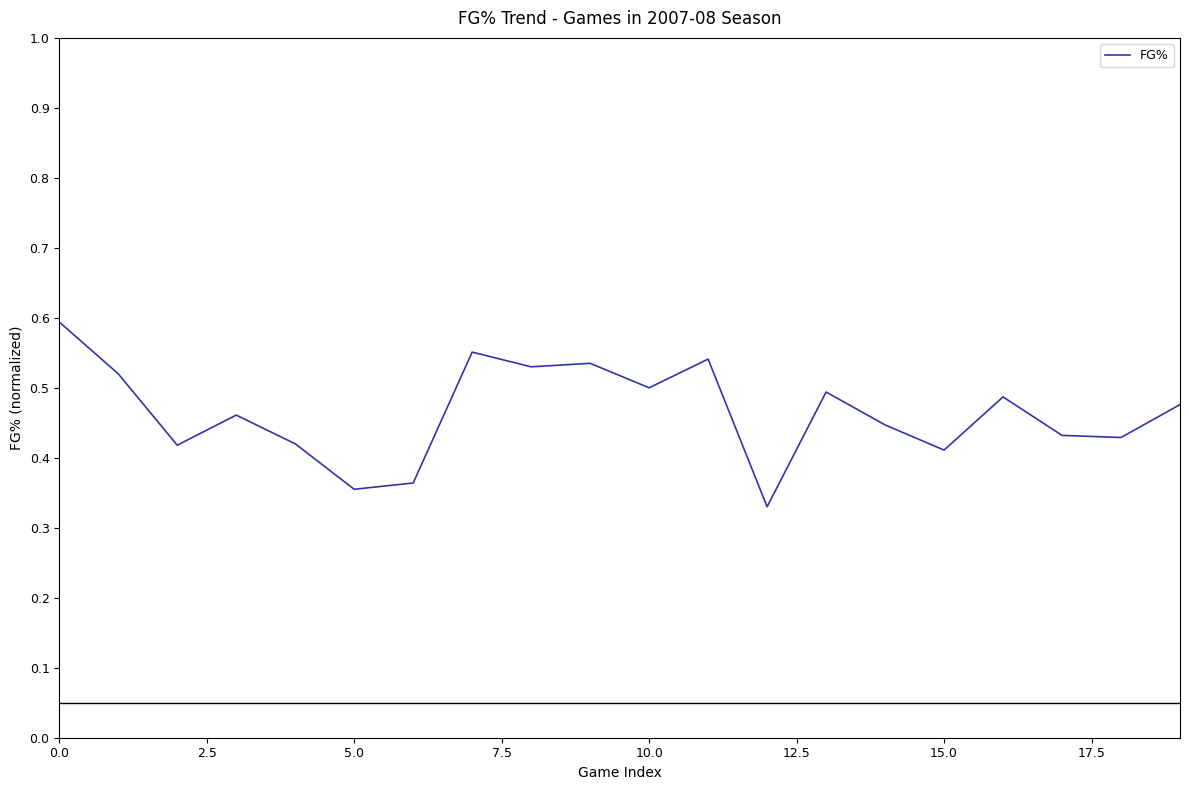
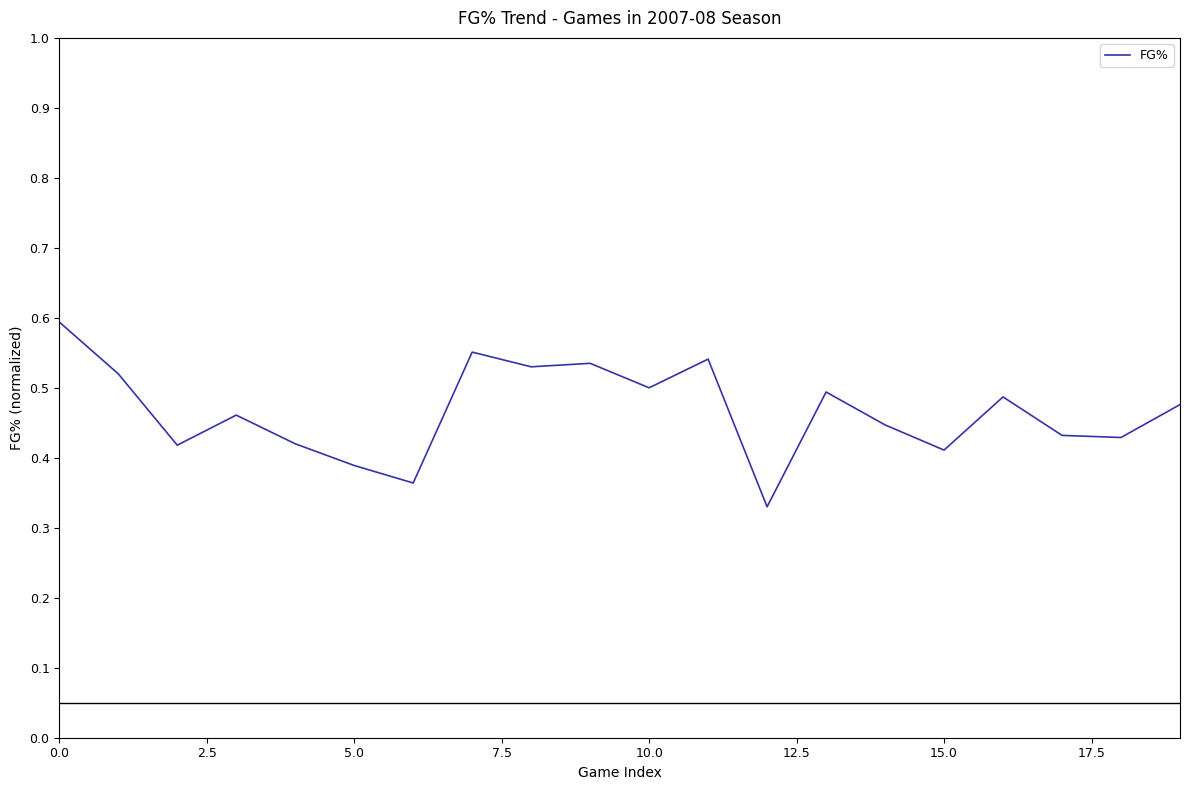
  {
    "0.0": 0.59,
-   "5.0": 0.36,
+   "5.0": 0.39,
    "10.0": 0.50,
    "15.0": 0.41
  }
